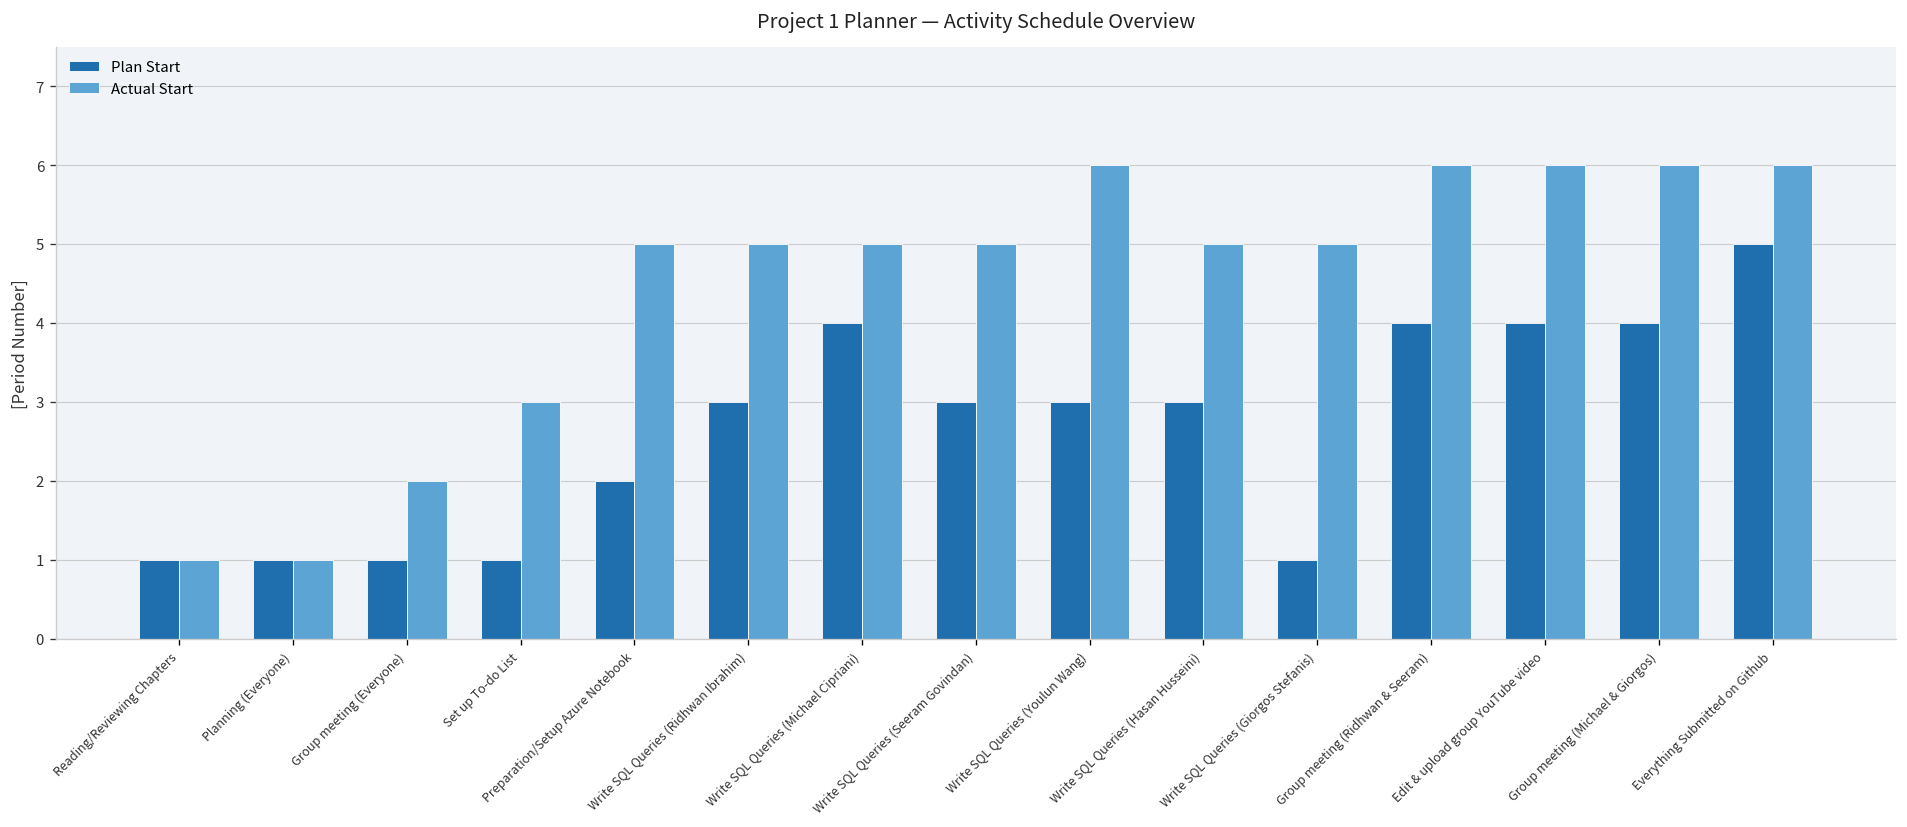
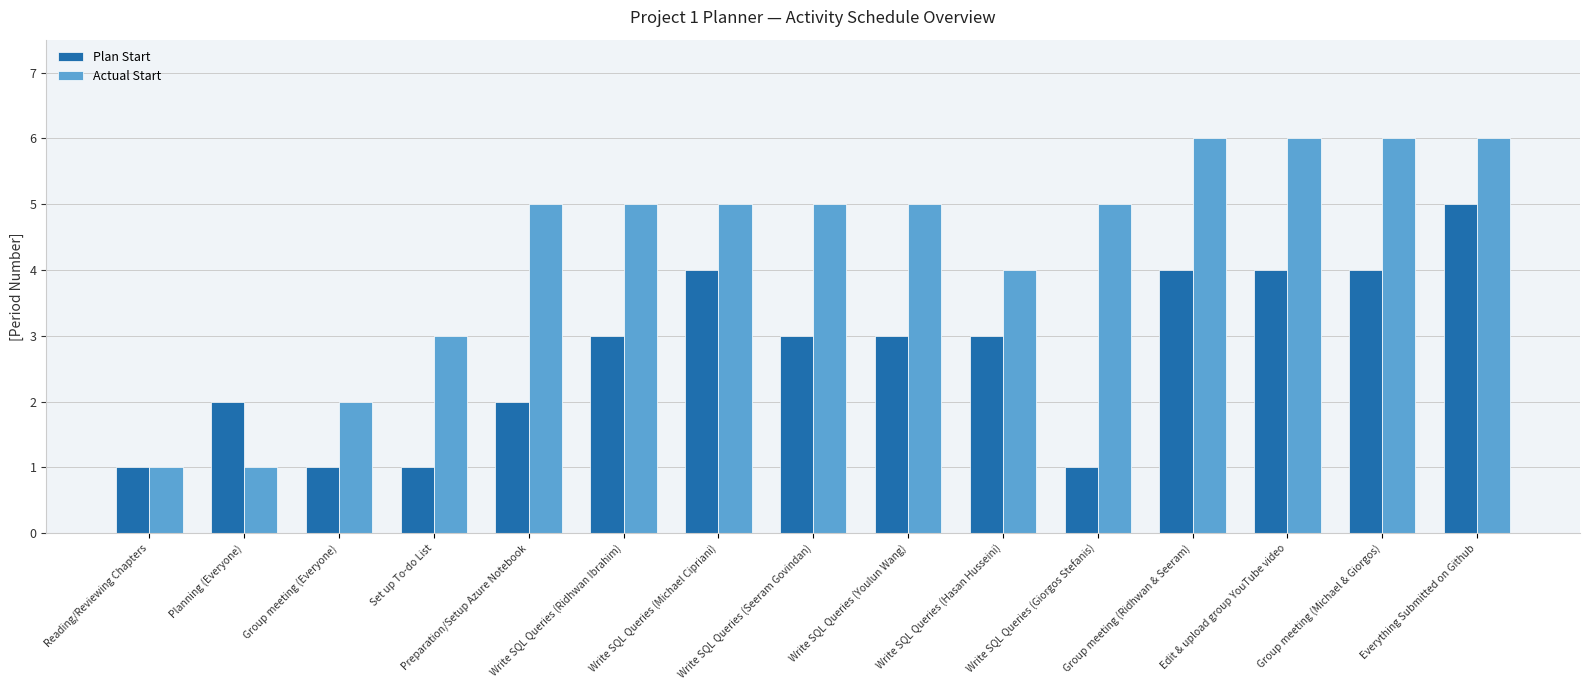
  {
    "Plan Start": {
      "Reading/Reviewing Chapters": 1,
-     "Planning (Everyone)": 1,
+     "Planning (Everyone)": 2,
      "Group meeting (Everyone)": 1,
      "Set up To-do List": 1,
      "Preparation/Setup Azure Notebook": 2,
      "Write SQL Queries (Ridhwan Ibrahim)": 3,
      "Write SQL Queries (Michael Cipriani)": 4,
      "Write SQL Queries (Seeram Govindan)": 3,
      "Write SQL Queries (Youlun Wang)": 3,
      "Write SQL Queries (Hasan Husseini)": 3,
      "Write SQL Queries (Giorgos Stefanis)": 1,
      "Group meeting (Ridhwan & Seeram)": 4,
      "Edit & upload group YouTube video": 4,
      "Group meeting (Michael & Giorgos)": 4,
      "Everything Submitted on Github": 5
    },
    "Actual Start": {
      "Reading/Reviewing Chapters": 1,
      "Planning (Everyone)": 1,
      "Group meeting (Everyone)": 2,
      "Set up To-do List": 3,
      "Preparation/Setup Azure Notebook": 5,
      "Write SQL Queries (Ridhwan Ibrahim)": 5,
      "Write SQL Queries (Michael Cipriani)": 5,
      "Write SQL Queries (Seeram Govindan)": 5,
-     "Write SQL Queries (Youlun Wang)": 6,
-     "Write SQL Queries (Hasan Husseini)": 5,
+     "Write SQL Queries (Youlun Wang)": 5,
+     "Write SQL Queries (Hasan Husseini)": 4,
      "Write SQL Queries (Giorgos Stefanis)": 5,
      "Group meeting (Ridhwan & Seeram)": 6,
      "Edit & upload group YouTube video": 6,
      "Group meeting (Michael & Giorgos)": 6,
      "Everything Submitted on Github": 6
    }
  }
